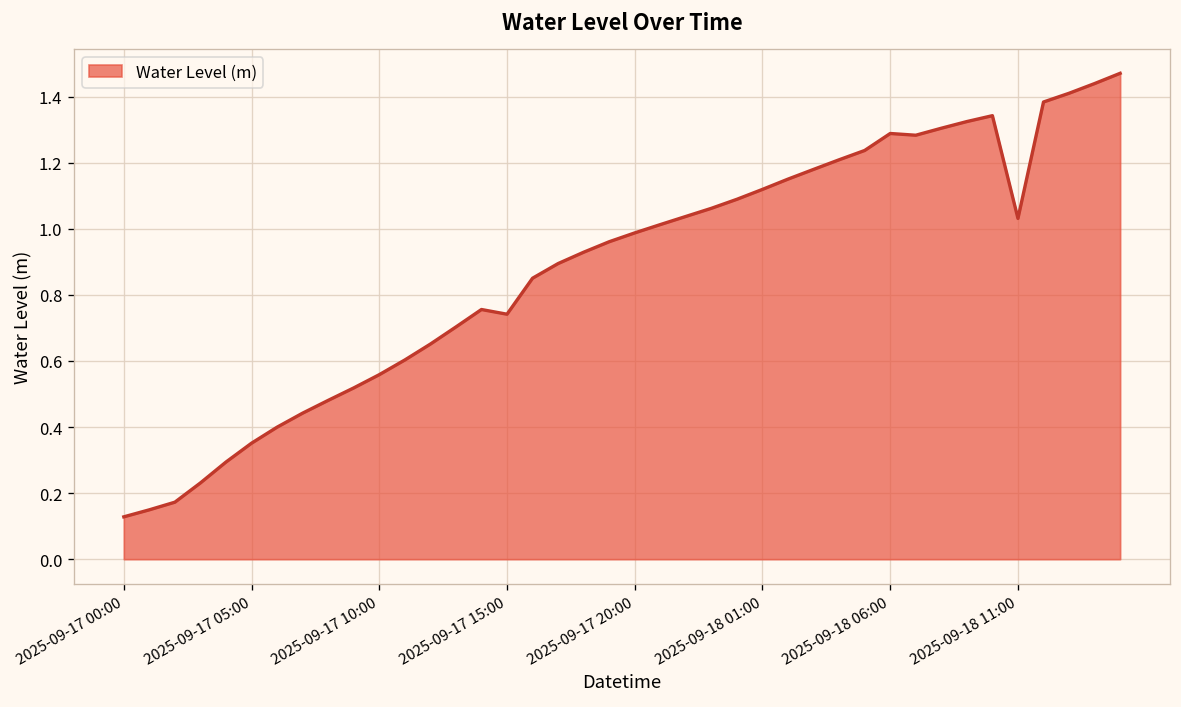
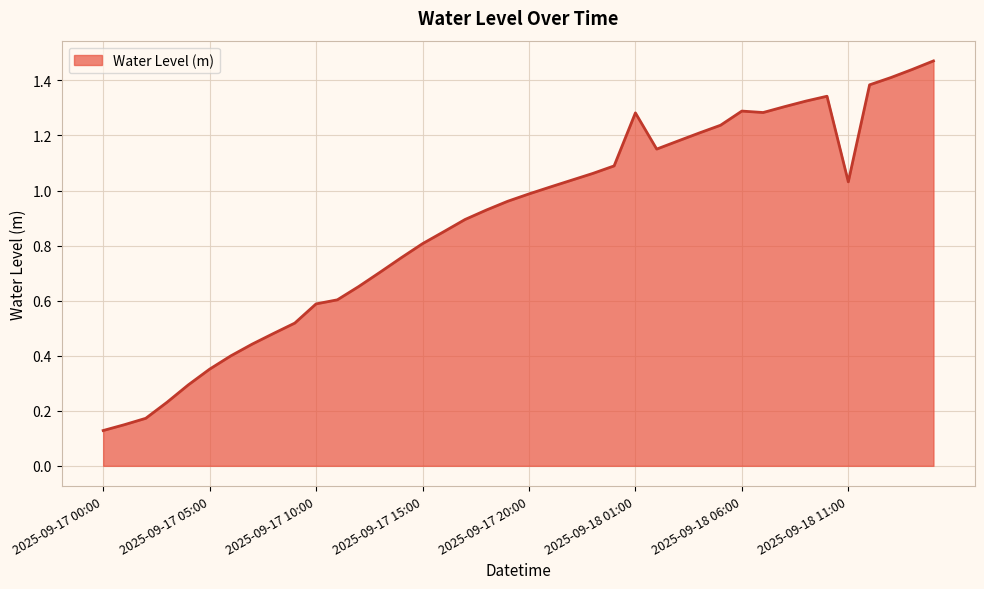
  {
    "2025-09-17 00:00": 0.13,
    "2025-09-17 05:00": 0.35,
-   "2025-09-17 10:00": 0.56,
-   "2025-09-17 15:00": 0.74,
+   "2025-09-17 10:00": 0.59,
+   "2025-09-17 15:00": 0.81,
    "2025-09-17 20:00": 0.99,
-   "2025-09-18 01:00": 1.12,
+   "2025-09-18 01:00": 1.28,
    "2025-09-18 06:00": 1.29,
    "2025-09-18 11:00": 1.03
  }
